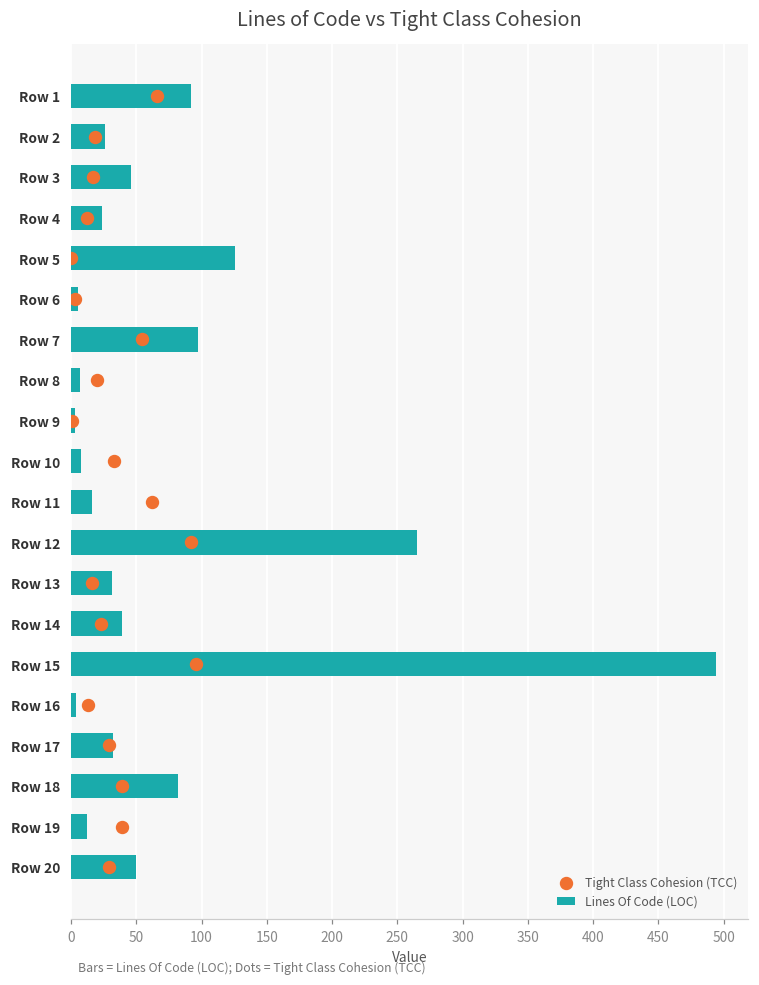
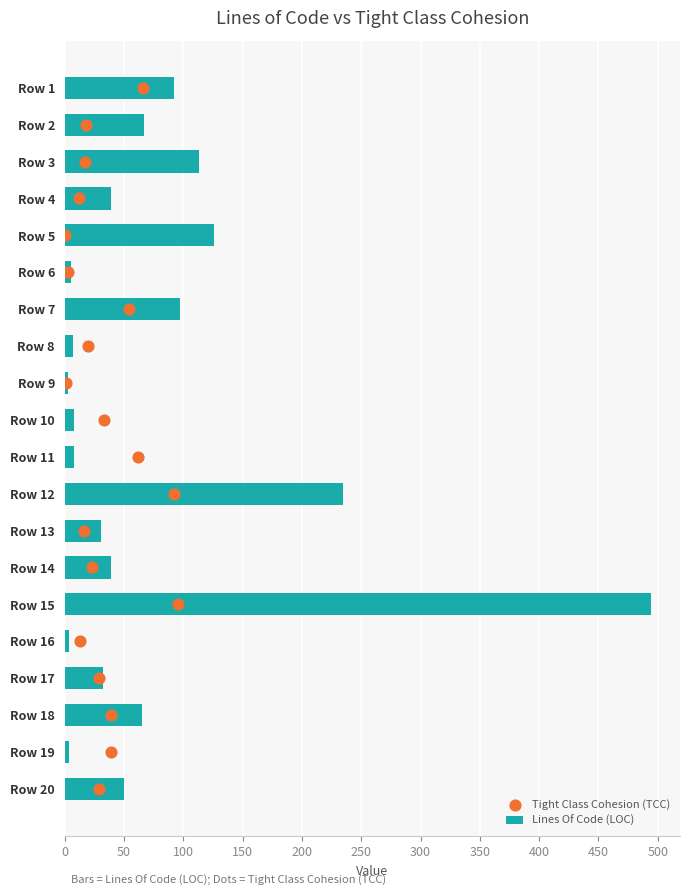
  {
    "Lines Of Code (LOC)": {
      "Row 1": 92,
-     "Row 2": 26,
-     "Row 3": 46,
-     "Row 4": 24,
+     "Row 2": 67,
+     "Row 3": 113,
+     "Row 4": 39,
      "Row 5": 126,
      "Row 6": 5,
      "Row 7": 97,
      "Row 8": 7,
      "Row 9": 3,
      "Row 10": 8,
-     "Row 11": 16,
-     "Row 12": 265,
+     "Row 11": 8,
+     "Row 12": 235,
      "Row 13": 31,
      "Row 14": 39,
      "Row 15": 494,
      "Row 16": 4,
      "Row 17": 32,
-     "Row 18": 82,
-     "Row 19": 12,
+     "Row 18": 65,
+     "Row 19": 4,
      "Row 20": 50
    }
  }
